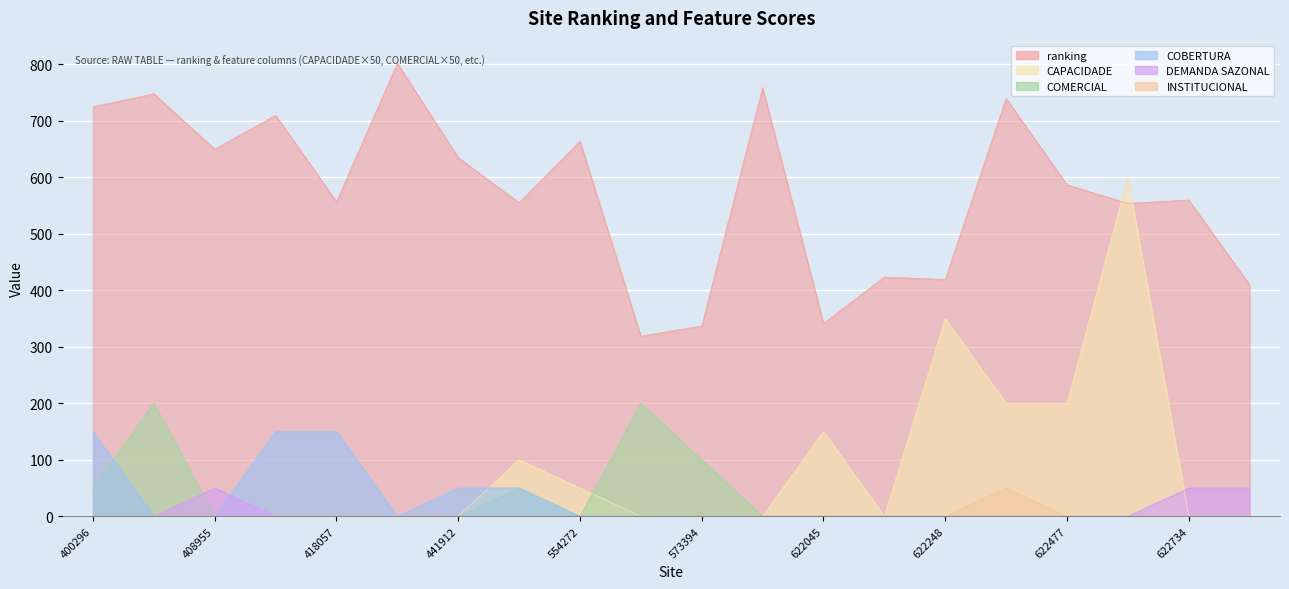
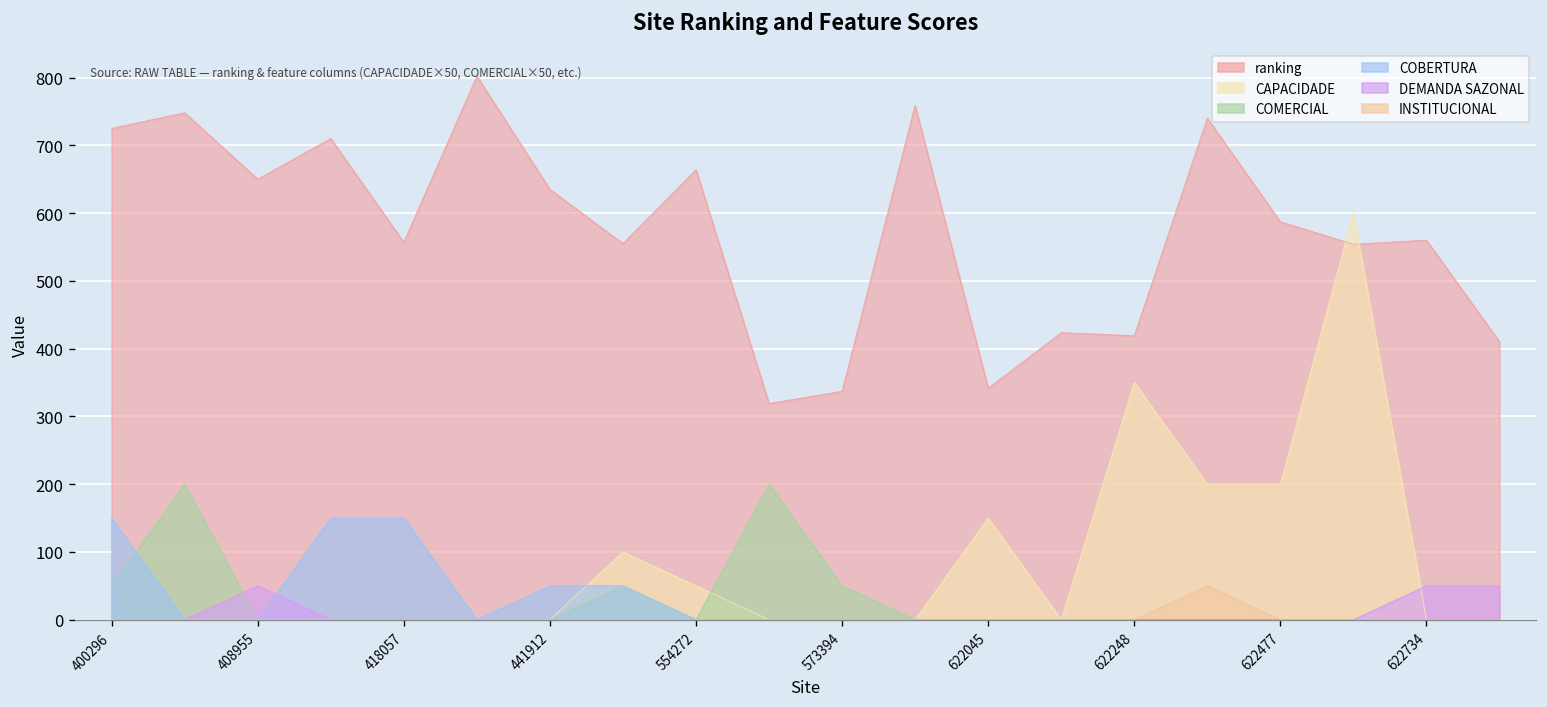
  {
    "COMERCIAL": {
      "400296": 50,
-     "573394": 100
+     "573394": 50
    },
    "COBERTURA": {
      "400296": 150,
      "418057": 150,
      "441912": 50
    },
    "DEMANDA SAZONAL": {
      "408955": 50,
      "622734": 50
    }
  }
